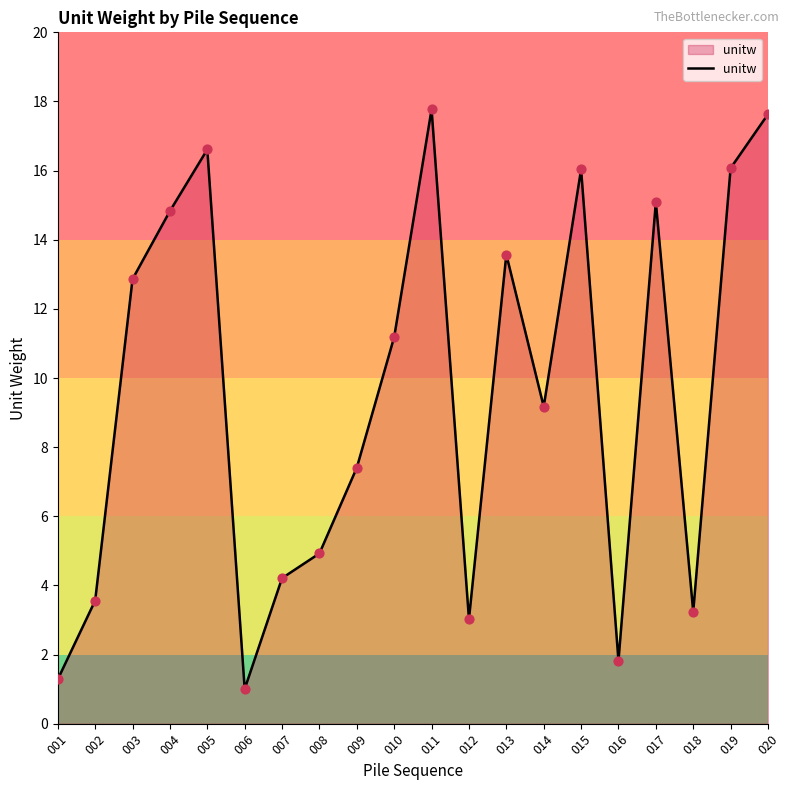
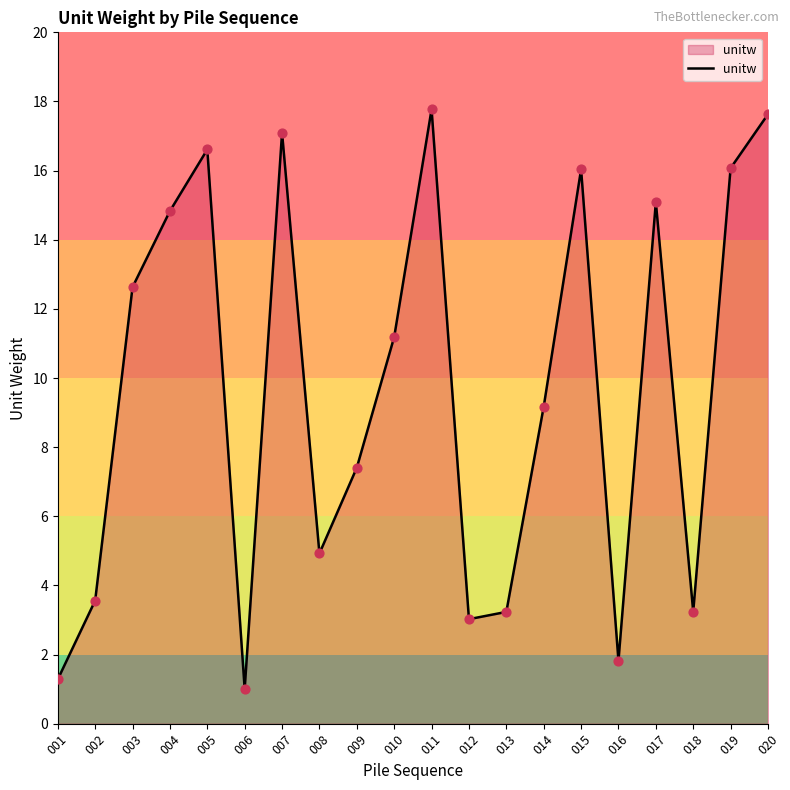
  {
    "001": 1.3,
    "002": 3.6,
-   "003": 12.9,
+   "003": 12.6,
    "004": 14.8,
    "005": 16.6,
    "006": 1.0,
-   "007": 4.2,
+   "007": 17.1,
    "008": 4.9,
    "009": 7.4,
    "010": 11.2,
    "011": 17.8,
    "012": 3.0,
-   "013": 13.6,
+   "013": 3.2,
    "014": 9.2,
    "015": 16.0,
    "016": 1.8,
    "017": 15.1,
    "018": 3.2,
    "019": 16.1,
    "020": 17.6
  }
